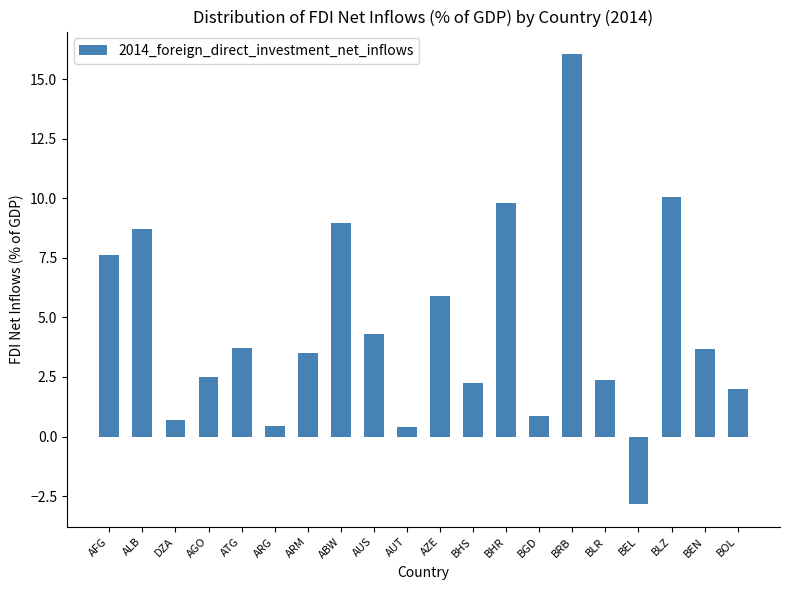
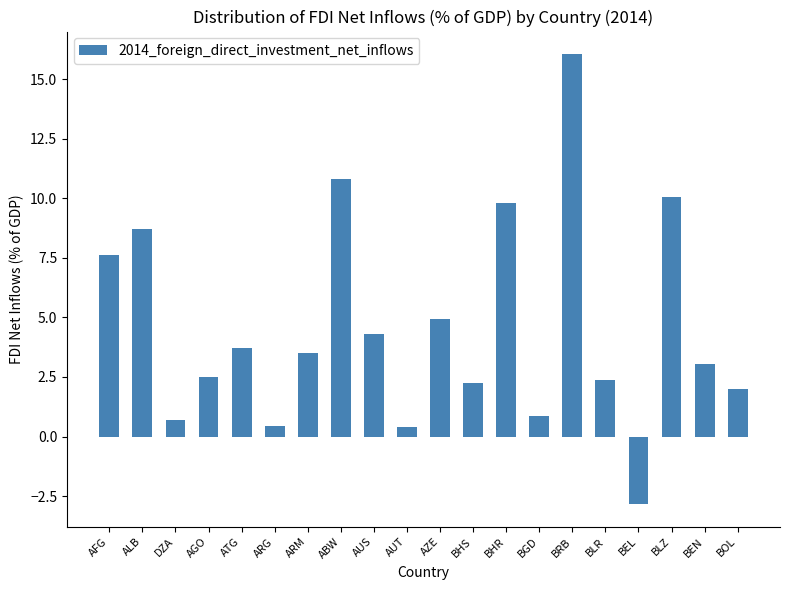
  {
    "AFG": 7.6,
    "ALB": 8.7,
    "DZA": 0.7,
    "AGO": 2.5,
    "ATG": 3.7,
    "ARG": 0.5,
    "ARM": 3.5,
-   "ABW": 9.0,
+   "ABW": 10.8,
    "AUS": 4.3,
    "AUT": 0.4,
-   "AZE": 5.9,
+   "AZE": 4.9,
    "BHS": 2.3,
    "BHR": 9.8,
    "BGD": 0.9,
    "BRB": 16.0,
    "BLR": 2.4,
    "BEL": -2.8,
    "BLZ": 10.0,
-   "BEN": 3.7,
+   "BEN": 3.1,
    "BOL": 2.0
  }
